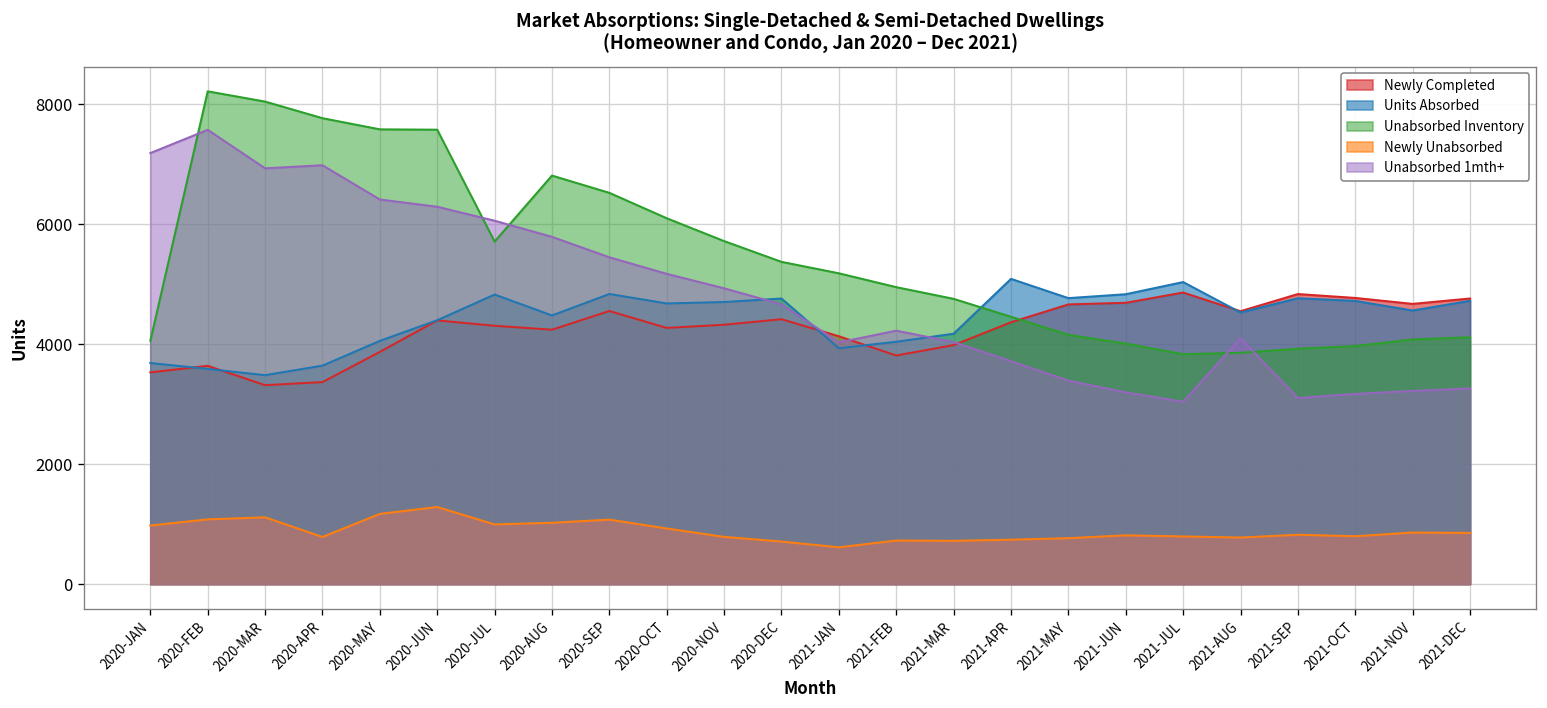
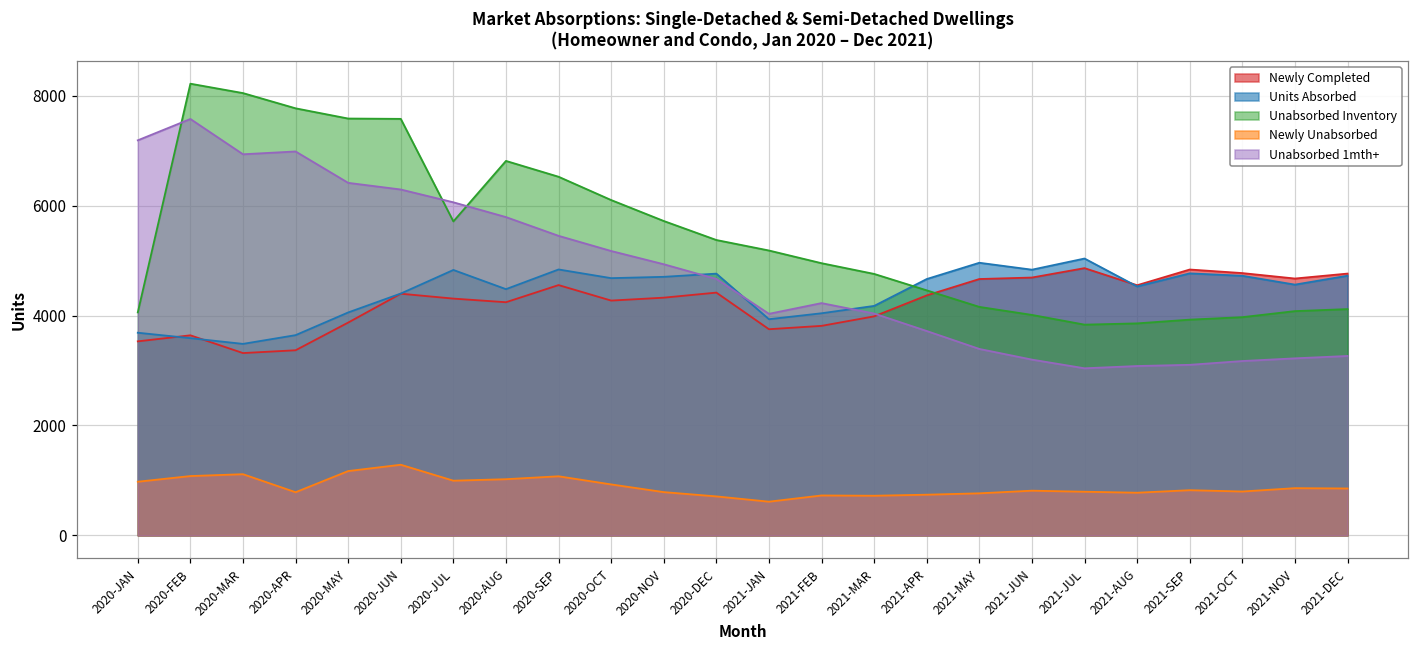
  {
    "Newly Completed": {
      "2020-JAN": 3500,
      "2020-FEB": 3600,
      "2020-MAR": 3300,
      "2020-APR": 3400,
      "2020-MAY": 3900,
      "2020-JUL": 4300,
      "2020-AUG": 4200,
      "2020-SEP": 4600,
      "2020-OCT": 4300,
      "2020-NOV": 4300,
      "2020-DEC": 4400,
-     "2021-JAN": 4100,
+     "2021-JAN": 3800,
      "2021-FEB": 3800,
      "2021-MAR": 4000,
      "2021-APR": 4400,
      "2021-MAY": 4700,
      "2021-JUN": 4700,
      "2021-JUL": 4900,
      "2021-SEP": 4800,
      "2021-NOV": 4700
    },
    "Units Absorbed": {
      "2020-JAN": 3700,
      "2020-FEB": 3600,
      "2020-MAR": 3500,
      "2020-APR": 3600,
      "2020-MAY": 4100,
      "2020-JUL": 4800,
      "2020-AUG": 4500,
      "2020-SEP": 4800,
      "2020-OCT": 4700,
      "2020-NOV": 4700,
      "2020-DEC": 4800,
      "2021-JAN": 3900,
      "2021-FEB": 4000,
      "2021-MAR": 4200,
-     "2021-APR": 5100,
-     "2021-MAY": 4800,
+     "2021-APR": 4700,
+     "2021-MAY": 5000,
      "2021-JUN": 4800,
      "2021-JUL": 5000,
      "2021-SEP": 4800,
      "2021-NOV": 4600
    },
    "Unabsorbed Inventory": {
      "2020-JAN": 4100,
      "2020-FEB": 8200,
      "2020-MAR": 8000,
      "2020-APR": 7800,
      "2020-MAY": 7600,
      "2020-JUN": 7600,
      "2020-JUL": 5700,
      "2020-AUG": 6800,
      "2020-SEP": 6500,
      "2020-OCT": 6100,
      "2020-NOV": 5700,
      "2020-DEC": 5400,
      "2021-JAN": 5200,
      "2021-FEB": 5000,
      "2021-MAR": 4800,
      "2021-APR": 4500,
      "2021-MAY": 4200,
      "2021-JUN": 4000,
      "2021-JUL": 3800,
      "2021-AUG": 3900,
      "2021-SEP": 3900,
      "2021-OCT": 4000,
      "2021-NOV": 4100,
      "2021-DEC": 4100
    },
    "Newly Unabsorbed": {
      "2020-JAN": 1000,
      "2020-FEB": 1100,
      "2020-MAR": 1100,
      "2020-APR": 800,
      "2020-MAY": 1200,
      "2020-JUN": 1300,
      "2020-JUL": 1000,
      "2020-AUG": 1000,
      "2020-SEP": 1100,
      "2020-OCT": 900,
      "2020-NOV": 800,
      "2020-DEC": 700,
      "2021-JAN": 600,
      "2021-FEB": 700,
      "2021-MAR": 700,
      "2021-APR": 700,
      "2021-MAY": 800,
      "2021-JUN": 800,
      "2021-JUL": 800,
      "2021-AUG": 800,
      "2021-SEP": 800,
      "2021-OCT": 800,
      "2021-NOV": 900,
      "2021-DEC": 900
    },
    "Unabsorbed 1mth+": {
      "2020-JAN": 7200,
      "2020-FEB": 7600,
      "2020-MAR": 6900,
      "2020-APR": 7000,
      "2020-MAY": 6400,
      "2020-JUN": 6300,
      "2020-JUL": 6100,
      "2020-AUG": 5800,
      "2020-SEP": 5500,
      "2020-OCT": 5200,
      "2020-NOV": 4900,
      "2020-DEC": 4700,
      "2021-JAN": 4000,
      "2021-FEB": 4200,
      "2021-MAR": 4000,
      "2021-APR": 3700,
      "2021-MAY": 3400,
      "2021-JUN": 3200,
      "2021-JUL": 3000,
-     "2021-AUG": 4100,
+     "2021-AUG": 3100,
      "2021-SEP": 3100,
      "2021-OCT": 3200,
      "2021-NOV": 3200,
      "2021-DEC": 3300
    }
  }
